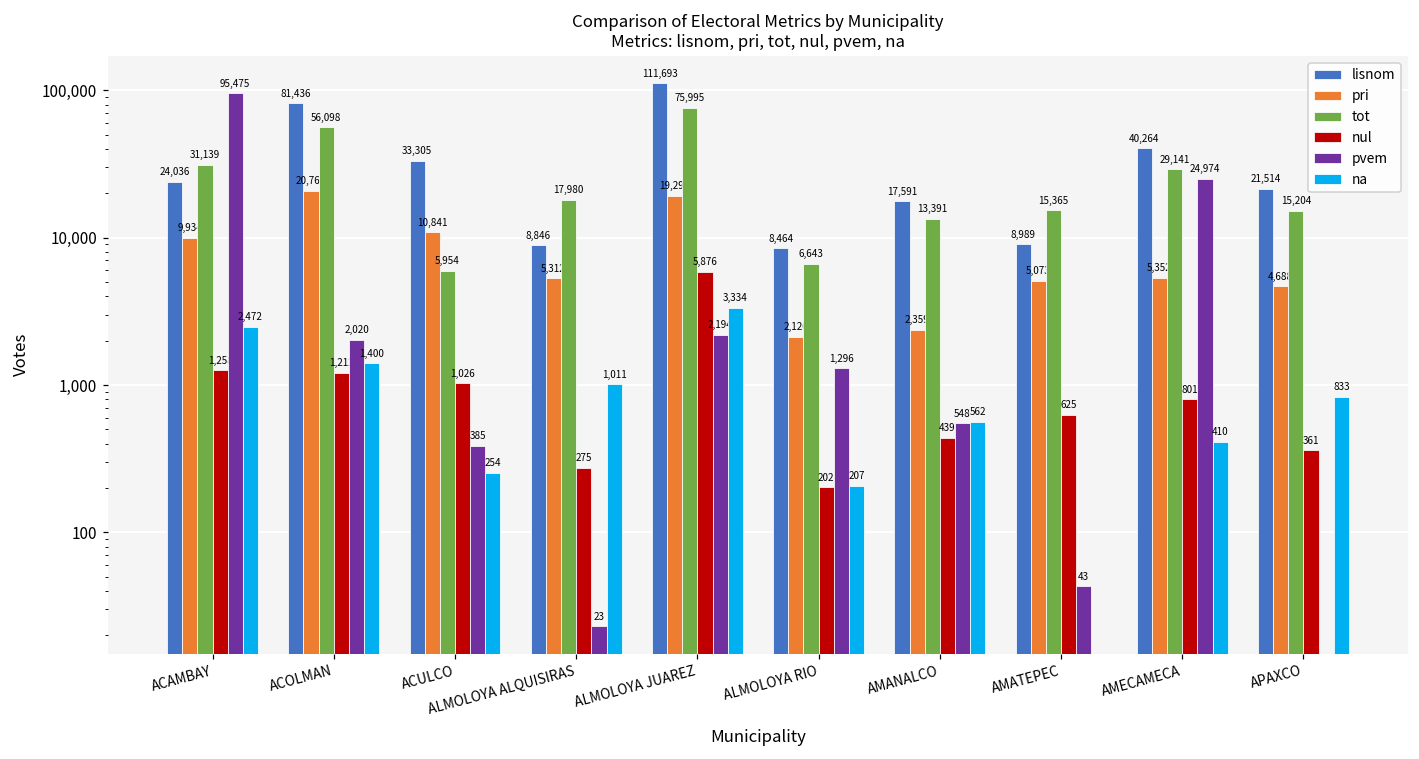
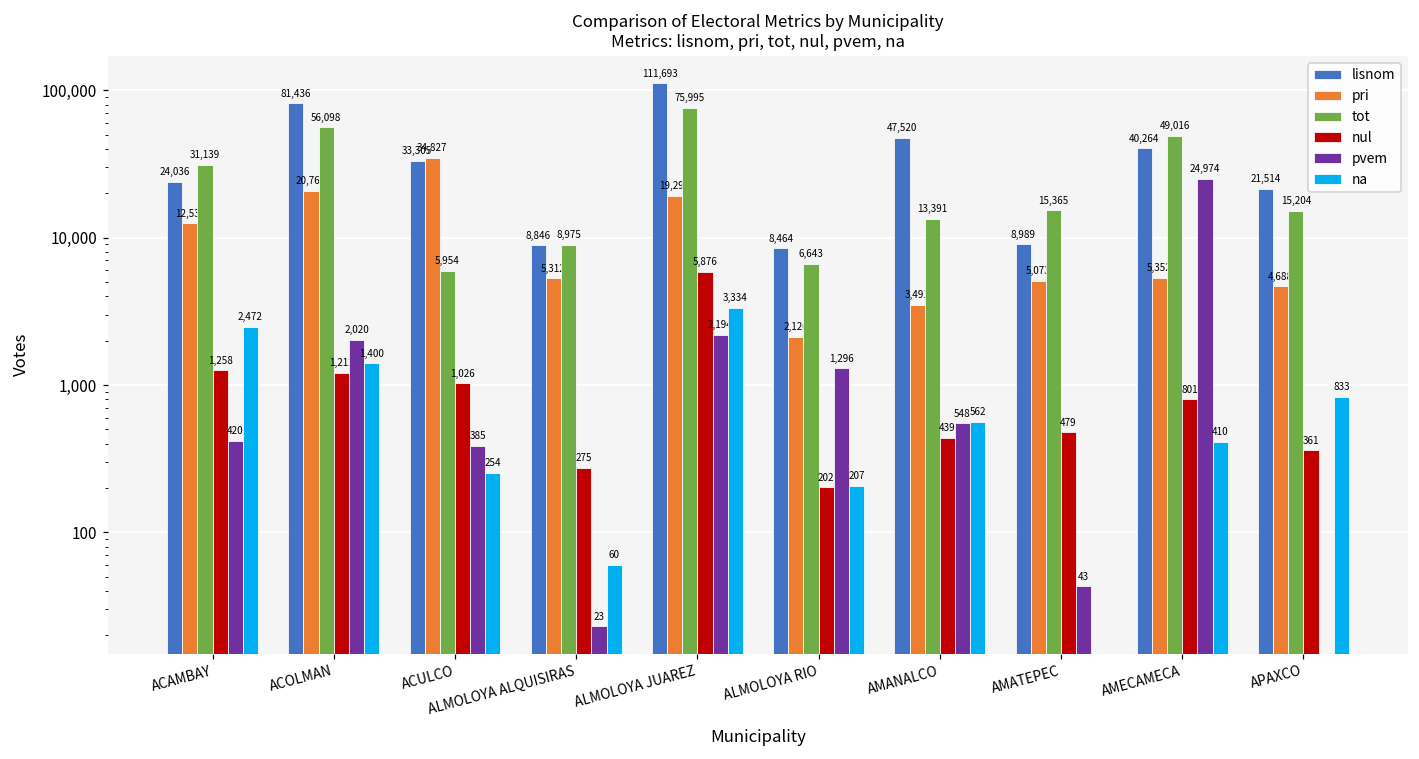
  {
    "lisnom": {
      "ACAMBAY": "24,036",
      "ACOLMAN": "81,436",
      "ALMOLOYA ALQUISIRAS": "8,846",
      "ALMOLOYA JUAREZ": "111,693",
      "ALMOLOYA RIO": "8,464",
-     "AMANALCO": "17,591",
+     "AMANALCO": "47,520",
      "AMATEPEC": "8,989",
      "AMECAMECA": "40,264",
      "APAXCO": "21,514"
    },
    "pri": {
-     "ACAMBAY": "9,934",
+     "ACAMBAY": "12,538",
      "ACOLMAN": "20,766",
-     "ACULCO": "10,841",
+     "ACULCO": "34,827",
      "ALMOLOYA ALQUISIRAS": "5,312",
      "ALMOLOYA JUAREZ": "19,294",
      "ALMOLOYA RIO": "2,126",
-     "AMANALCO": "2,359",
+     "AMANALCO": "3,491",
      "AMATEPEC": "5,073",
      "AMECAMECA": "5,352",
      "APAXCO": "4,688"
    },
    "tot": {
      "ACAMBAY": "31,139",
      "ACOLMAN": "56,098",
      "ACULCO": "5,954",
-     "ALMOLOYA ALQUISIRAS": "17,980",
+     "ALMOLOYA ALQUISIRAS": "8,975",
      "ALMOLOYA JUAREZ": "75,995",
      "ALMOLOYA RIO": "6,643",
      "AMANALCO": "13,391",
      "AMATEPEC": "15,365",
-     "AMECAMECA": "29,141",
+     "AMECAMECA": "49,016",
      "APAXCO": "15,204"
    },
    "nul": {
      "ACAMBAY": "1,258",
      "ACOLMAN": "1,212",
      "ACULCO": "1,026",
      "ALMOLOYA ALQUISIRAS": "275",
      "ALMOLOYA JUAREZ": "5,876",
      "ALMOLOYA RIO": "202",
      "AMANALCO": "439",
-     "AMATEPEC": "625",
+     "AMATEPEC": "479",
      "AMECAMECA": "801",
      "APAXCO": "361"
    },
    "pvem": {
-     "ACAMBAY": "95,475",
+     "ACAMBAY": "420",
      "ACOLMAN": "2,020",
      "ACULCO": "385",
      "ALMOLOYA ALQUISIRAS": "23",
      "ALMOLOYA JUAREZ": "2,194",
      "ALMOLOYA RIO": "1,296",
      "AMANALCO": "548",
      "AMATEPEC": "43",
      "AMECAMECA": "24,974"
    },
    "na": {
      "ACAMBAY": "2,472",
      "ACOLMAN": "1,400",
      "ACULCO": "254",
-     "ALMOLOYA ALQUISIRAS": "1,011",
+     "ALMOLOYA ALQUISIRAS": "60",
      "ALMOLOYA JUAREZ": "3,334",
      "ALMOLOYA RIO": "207",
      "AMANALCO": "562",
      "AMECAMECA": "410",
      "APAXCO": "833"
    }
  }
